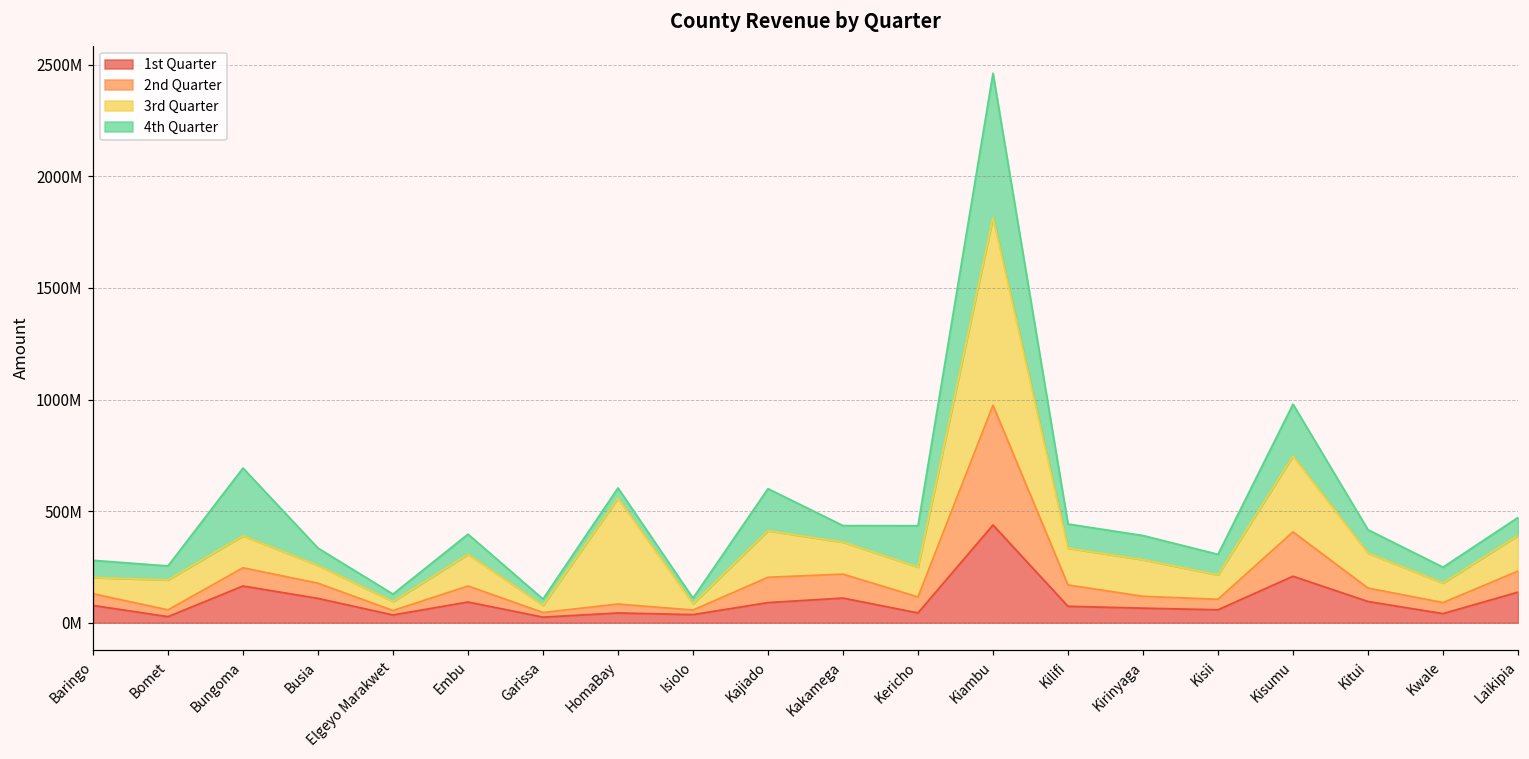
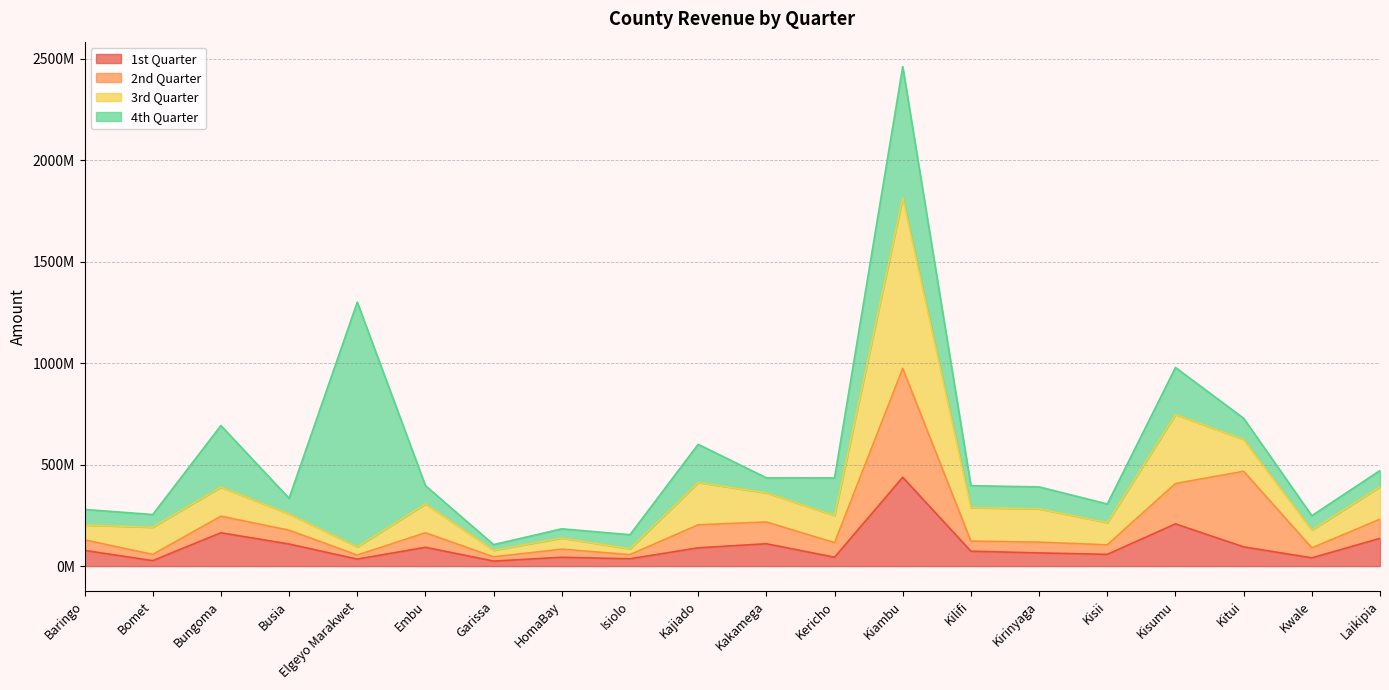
  {
    "1st Quarter": {
      "Baringo": 80000000,
      "Bomet": 30000000,
      "Bungoma": 160000000,
      "Busia": 110000000,
      "Elgeyo Marakwet": 30000000,
      "Embu": 90000000,
      "Garissa": 20000000,
      "HomaBay": 40000000,
      "Isiolo": 40000000,
      "Kajiado": 90000000,
      "Kakamega": 110000000,
      "Kericho": 40000000,
      "Kiambu": 440000000,
      "Kilifi": 70000000,
      "Kirinyaga": 70000000,
      "Kisii": 60000000,
      "Kisumu": 210000000,
      "Kitui": 90000000,
      "Kwale": 40000000,
      "Laikipia": 140000000
    },
    "2nd Quarter": {
      "Baringo": 50000000,
      "Bomet": 30000000,
      "Bungoma": 80000000,
      "Busia": 70000000,
      "Elgeyo Marakwet": 20000000,
      "Embu": 70000000,
      "Garissa": 20000000,
      "HomaBay": 40000000,
      "Isiolo": 20000000,
      "Kajiado": 110000000,
      "Kakamega": 110000000,
      "Kericho": 70000000,
      "Kiambu": 540000000,
-     "Kilifi": 100000000,
+     "Kilifi": 50000000,
      "Kirinyaga": 50000000,
      "Kisii": 50000000,
      "Kisumu": 200000000,
-     "Kitui": 60000000,
+     "Kitui": 370000000,
      "Kwale": 50000000,
      "Laikipia": 90000000
    },
    "3rd Quarter": {
      "Baringo": 70000000,
      "Bomet": 130000000,
      "Bungoma": 140000000,
      "Busia": 80000000,
      "Elgeyo Marakwet": 40000000,
      "Embu": 140000000,
      "Garissa": 30000000,
-     "HomaBay": 470000000,
+     "HomaBay": 60000000,
      "Isiolo": 30000000,
      "Kajiado": 210000000,
      "Kakamega": 140000000,
      "Kericho": 130000000,
      "Kiambu": 840000000,
      "Kilifi": 170000000,
      "Kirinyaga": 160000000,
      "Kisii": 110000000,
      "Kisumu": 340000000,
      "Kitui": 160000000,
      "Kwale": 90000000,
      "Laikipia": 160000000
    },
    "4th Quarter": {
      "Baringo": 80000000,
      "Bomet": 60000000,
      "Bungoma": 300000000,
      "Busia": 80000000,
-     "Elgeyo Marakwet": 30000000,
+     "Elgeyo Marakwet": 1210000000,
      "Embu": 90000000,
      "Garissa": 30000000,
      "HomaBay": 50000000,
-     "Isiolo": 30000000,
+     "Isiolo": 70000000,
      "Kajiado": 190000000,
      "Kakamega": 70000000,
      "Kericho": 190000000,
      "Kiambu": 650000000,
      "Kilifi": 110000000,
      "Kirinyaga": 110000000,
      "Kisii": 90000000,
      "Kisumu": 230000000,
      "Kitui": 100000000,
      "Kwale": 70000000,
      "Laikipia": 80000000
    }
  }
